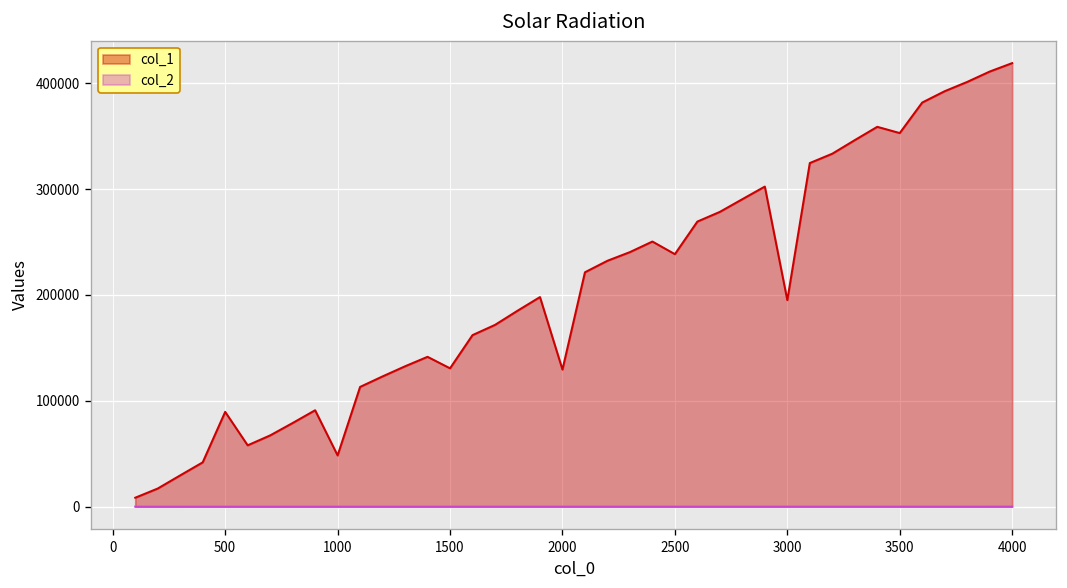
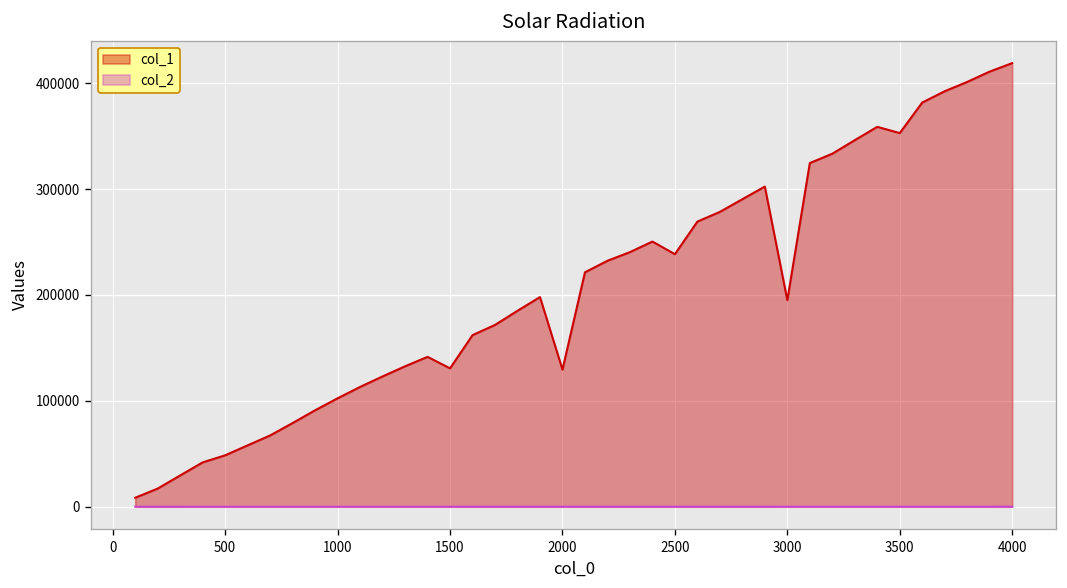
  {
    "col_1": {
-     "500": 90000,
-     "1000": 50000,
+     "500": 50000,
+     "1000": 100000,
      "1500": 130000,
      "2000": 130000,
      "2500": 240000,
      "3000": 200000,
      "3500": 350000,
      "4000": 420000
    },
    "col_2": {
      "500": 0,
      "1000": 0,
      "1500": 0,
      "2000": 0,
      "2500": 0,
      "3000": 0,
      "3500": 0,
      "4000": 0
    }
  }
